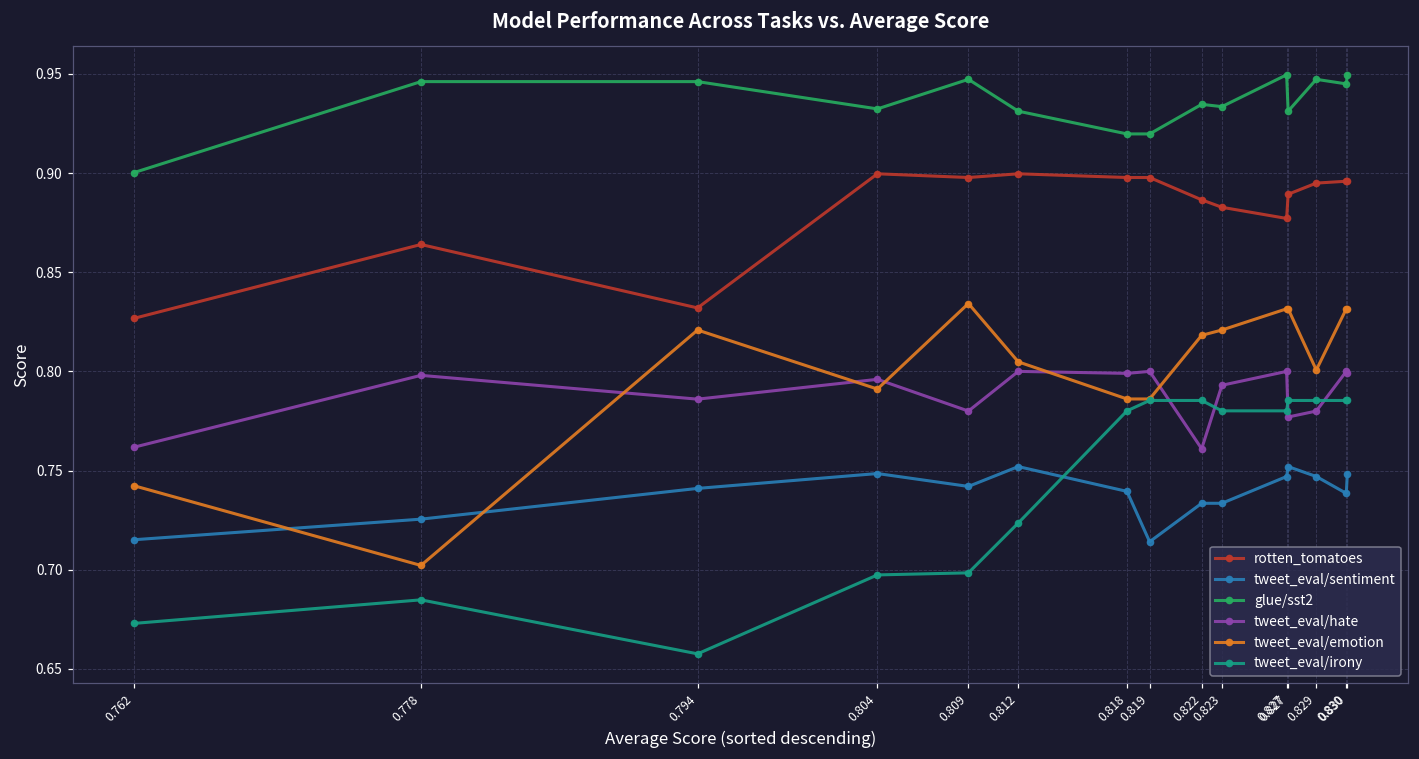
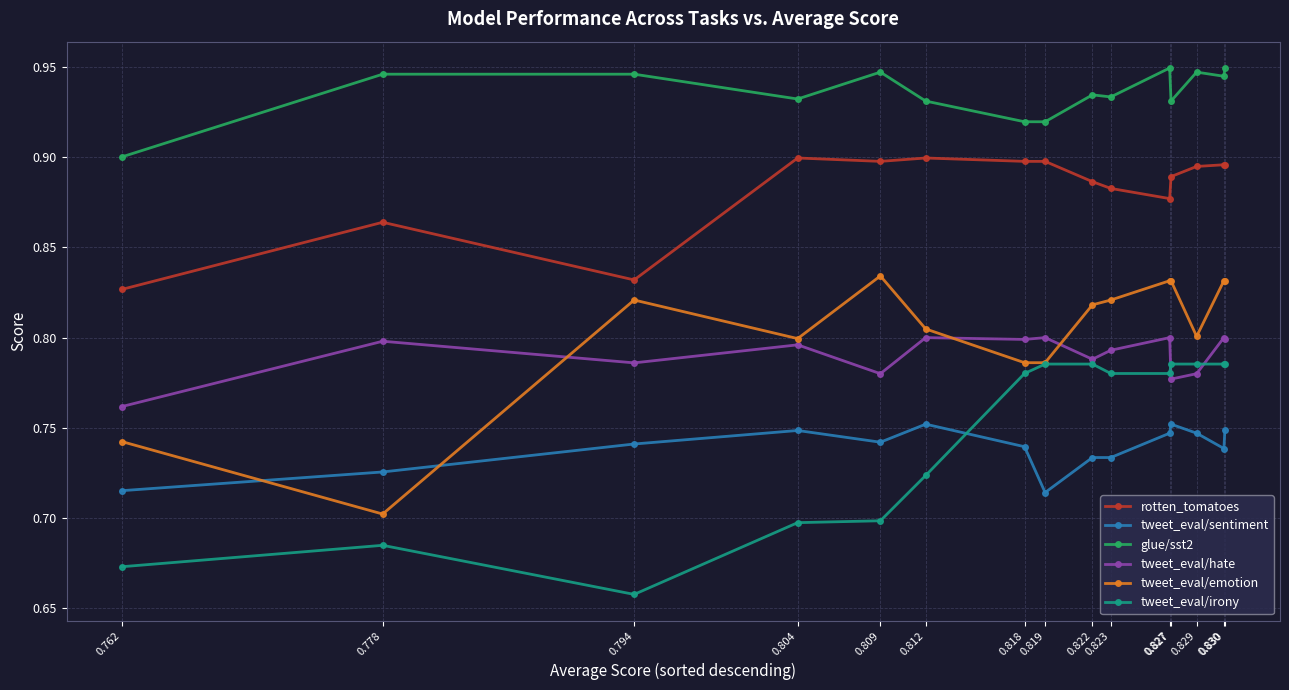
  {
    "rotten_tomatoes": {
      "0.762": 0.827,
      "0.778": 0.864,
      "0.794": 0.832,
      "0.804": 0.900,
      "0.809": 0.898,
      "0.812": 0.900,
      "0.818": 0.898,
      "0.819": 0.898,
      "0.822": 0.886,
      "0.823": 0.883,
      "0.829": 0.895
    },
    "tweet_eval/sentiment": {
      "0.762": 0.715,
      "0.778": 0.726,
      "0.794": 0.741,
      "0.804": 0.749,
      "0.809": 0.742,
      "0.812": 0.752,
      "0.818": 0.740,
      "0.819": 0.714,
      "0.822": 0.734,
      "0.823": 0.734,
      "0.829": 0.747
    },
    "tweet_eval/hate": {
      "0.762": 0.762,
      "0.778": 0.798,
      "0.794": 0.786,
      "0.804": 0.796,
      "0.809": 0.780,
      "0.812": 0.800,
      "0.818": 0.799,
      "0.819": 0.800,
-     "0.822": 0.761,
+     "0.822": 0.788,
      "0.823": 0.793,
      "0.829": 0.780
    },
    "tweet_eval/emotion": {
      "0.762": 0.742,
      "0.778": 0.702,
      "0.794": 0.821,
-     "0.804": 0.791,
+     "0.804": 0.799,
      "0.809": 0.834,
      "0.812": 0.805,
      "0.818": 0.786,
      "0.822": 0.818,
      "0.823": 0.821,
      "0.829": 0.801
    }
  }
